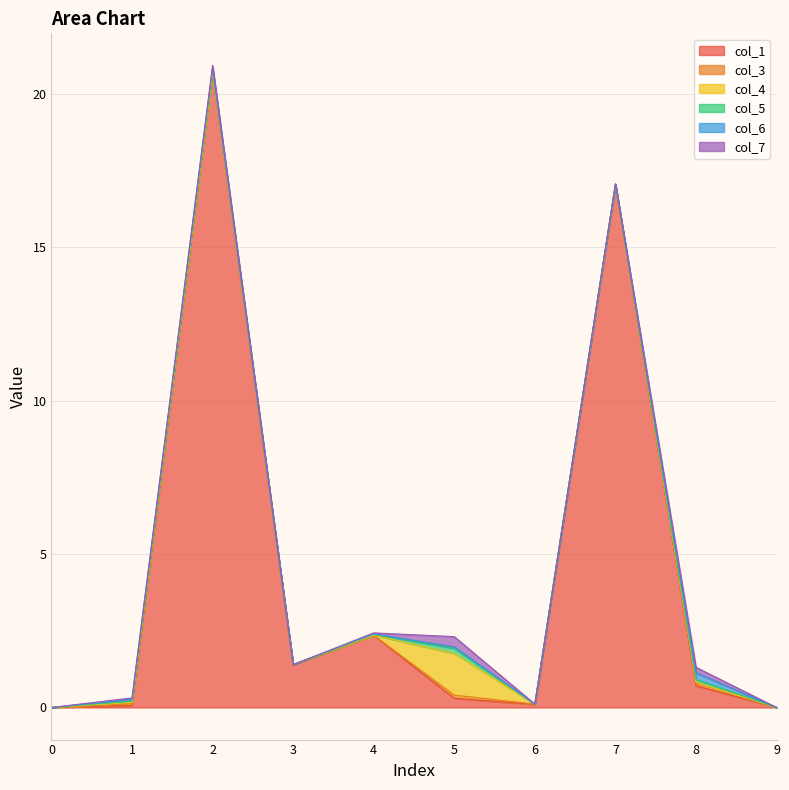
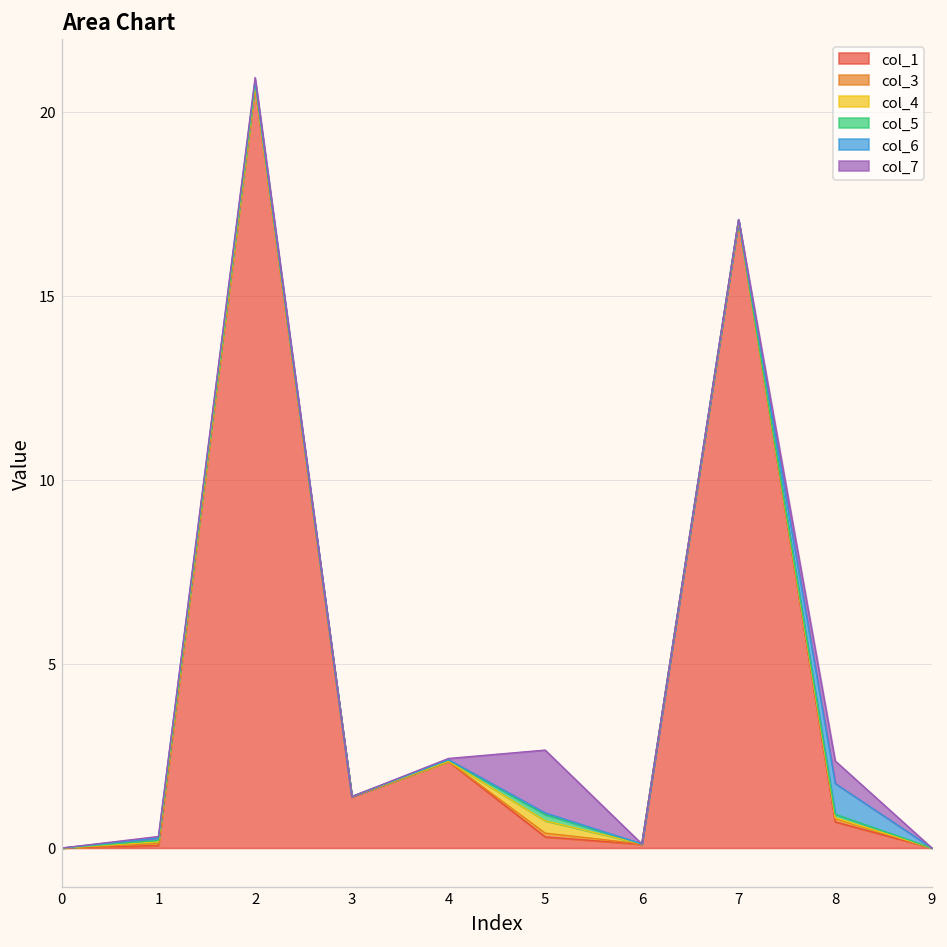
  {
    "col_4": {
-     "5": 1.4
+     "5": 0.3
    },
    "col_5": {
      "8": 0.1
    },
    "col_6": {
-     "8": 0.2
+     "8": 0.8
    },
    "col_7": {
-     "5": 0.3,
-     "8": 0.2
+     "5": 1.7,
+     "8": 0.6
    }
  }
